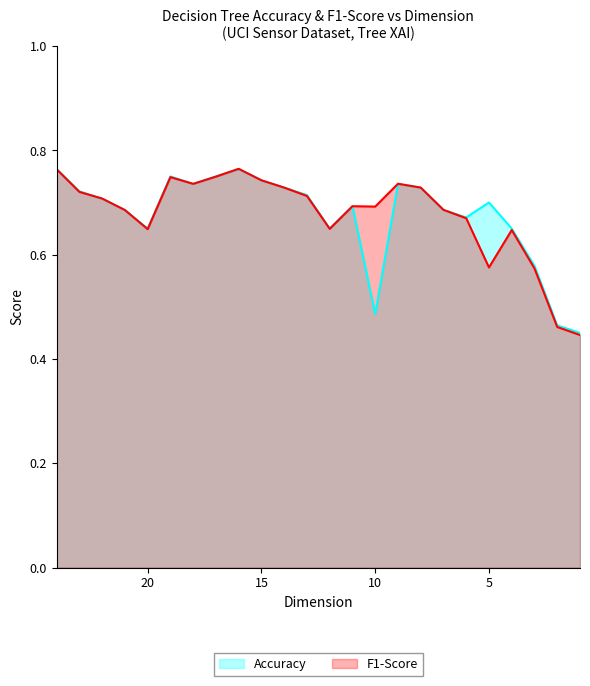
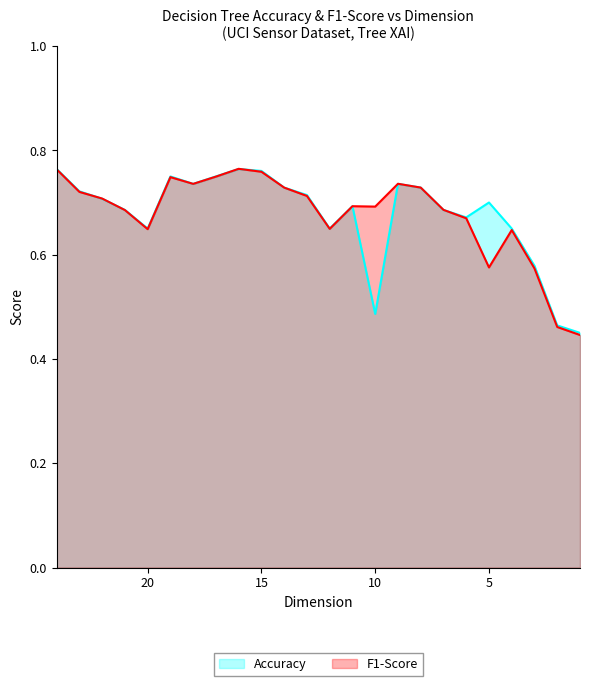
  {
    "Accuracy": {
-     "15": 0.74,
+     "15": 0.76,
      "10": 0.49,
      "5": 0.70
    },
    "F1-Score": {
-     "15": 0.74,
+     "15": 0.76,
      "10": 0.69,
      "5": 0.58
    }
  }
